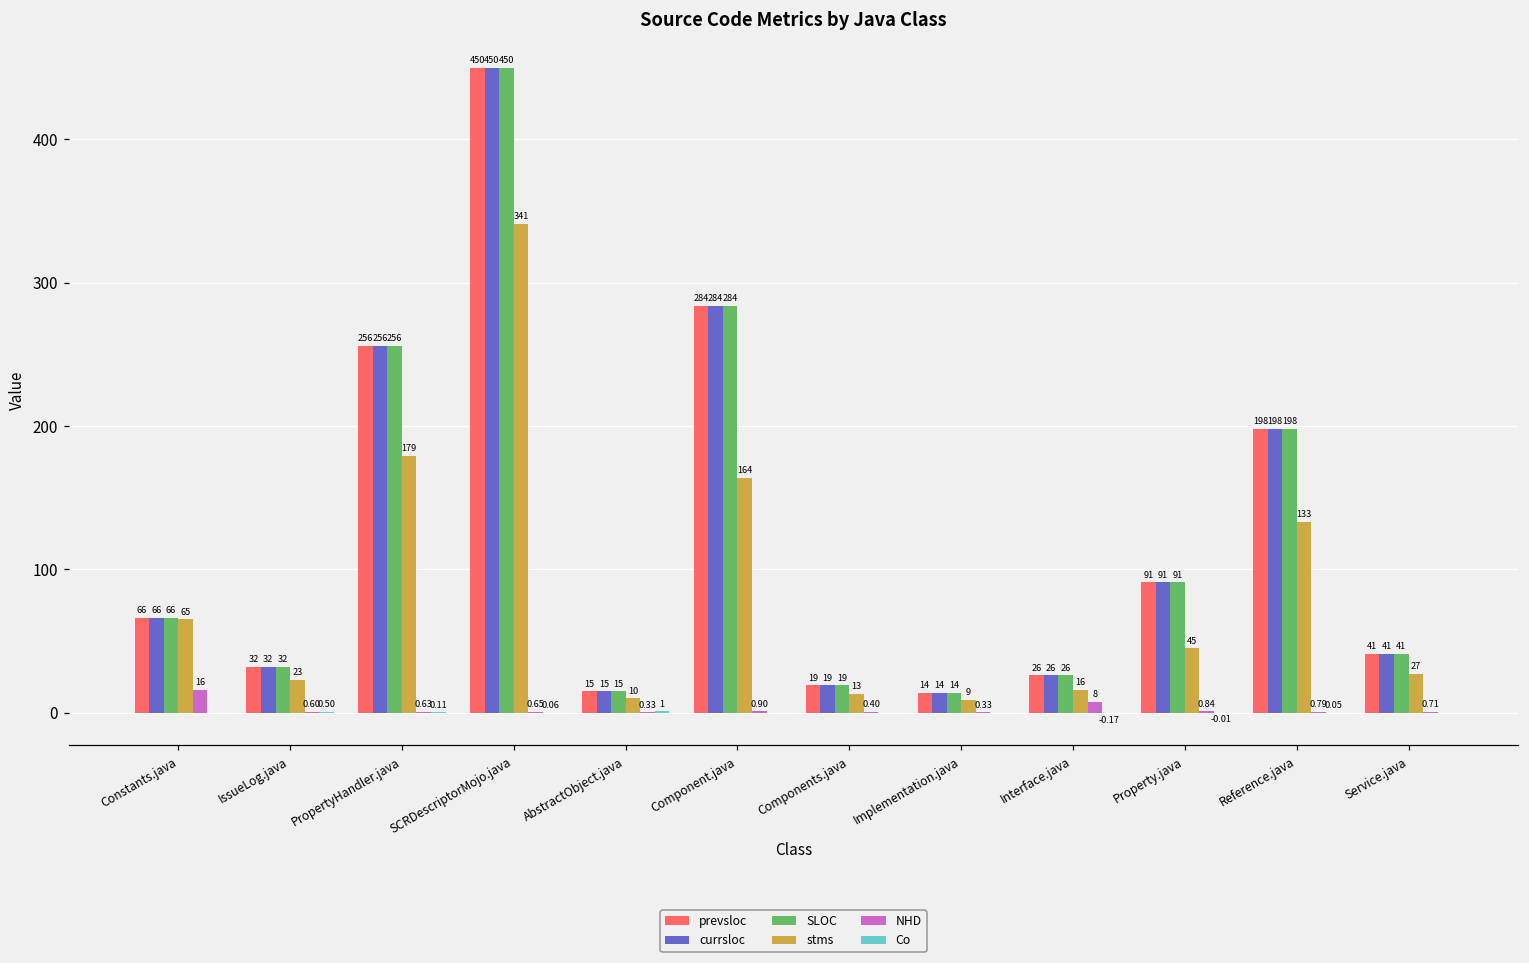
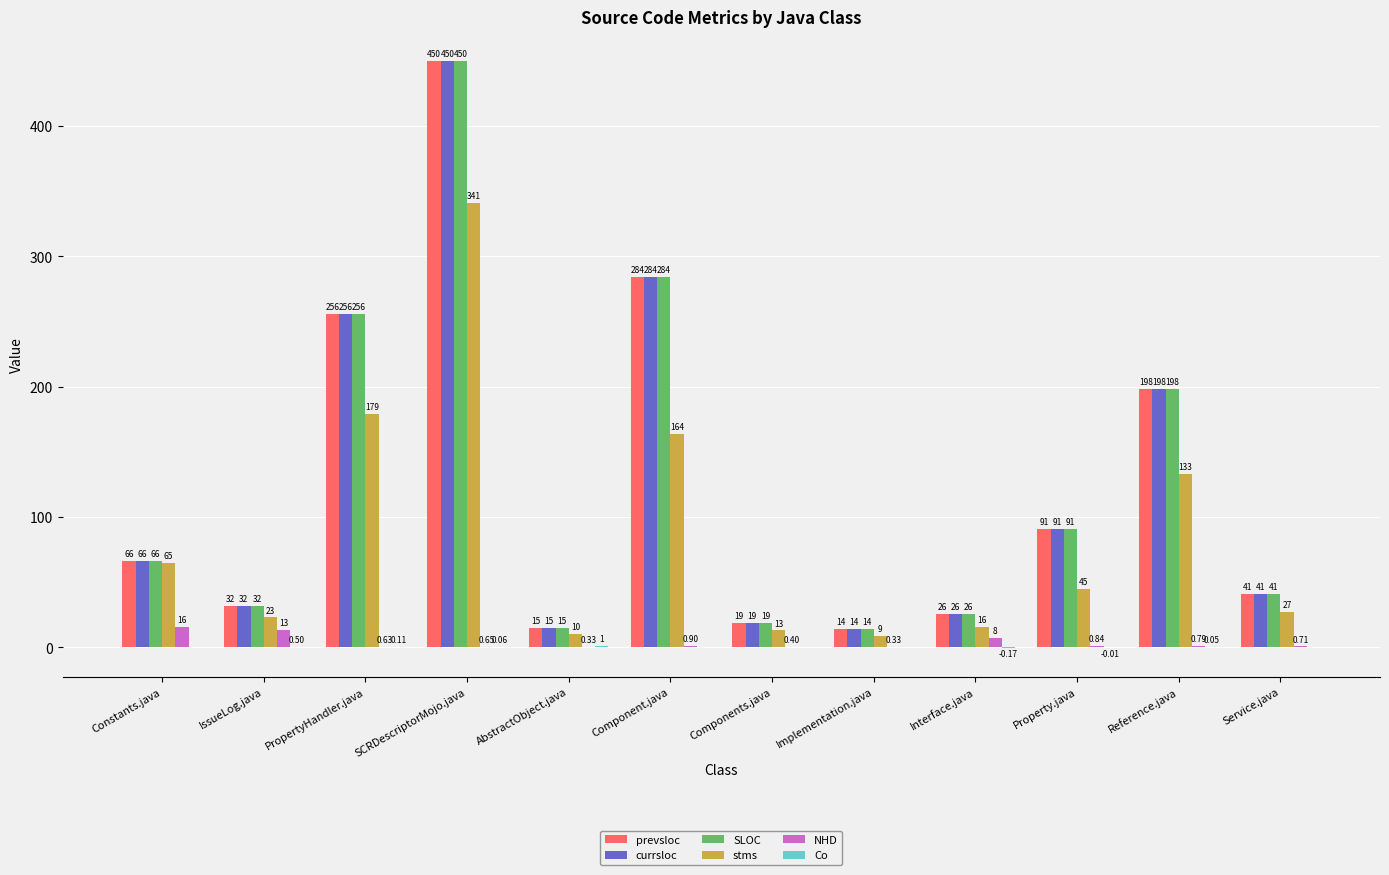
  {
    "prevsloc": {
      "Constants.java": 66,
      "IssueLog.java": 32,
      "PropertyHandler.java": 256,
      "SCRDescriptorMojo.java": 450,
      "AbstractObject.java": 15,
      "Component.java": 284,
      "Components.java": 19,
      "Implementation.java": 14,
      "Interface.java": 26,
      "Property.java": 91,
      "Reference.java": 198,
      "Service.java": 41
    },
    "currsloc": {
      "Constants.java": 66,
      "IssueLog.java": 32,
      "PropertyHandler.java": 256,
      "SCRDescriptorMojo.java": 450,
      "AbstractObject.java": 15,
      "Component.java": 284,
      "Components.java": 19,
      "Implementation.java": 14,
      "Interface.java": 26,
      "Property.java": 91,
      "Reference.java": 198,
      "Service.java": 41
    },
    "SLOC": {
      "Constants.java": 66,
      "IssueLog.java": 32,
      "PropertyHandler.java": 256,
      "SCRDescriptorMojo.java": 450,
      "AbstractObject.java": 15,
      "Component.java": 284,
      "Components.java": 19,
      "Implementation.java": 14,
      "Interface.java": 26,
      "Property.java": 91,
      "Reference.java": 198,
      "Service.java": 41
    },
    "stms": {
      "Constants.java": 65,
      "IssueLog.java": 23,
      "PropertyHandler.java": 179,
      "SCRDescriptorMojo.java": 341,
      "AbstractObject.java": 10,
      "Component.java": 164,
      "Components.java": 13,
      "Implementation.java": 9,
      "Interface.java": 16,
      "Property.java": 45,
      "Reference.java": 133,
      "Service.java": 27
    },
    "NHD": {
      "Constants.java": 16,
-     "IssueLog.java": 0.60,
+     "IssueLog.java": 13,
      "AbstractObject.java": 0.33,
      "Component.java": 0.90,
      "Components.java": 0.40,
      "Implementation.java": 0.33,
      "Interface.java": 8,
      "Property.java": 0.84,
      "Service.java": 0.71
    },
    "Co": {
      "IssueLog.java": 0.50,
      "AbstractObject.java": 1,
      "Interface.java": -0.17,
      "Property.java": -0.01
    }
  }
